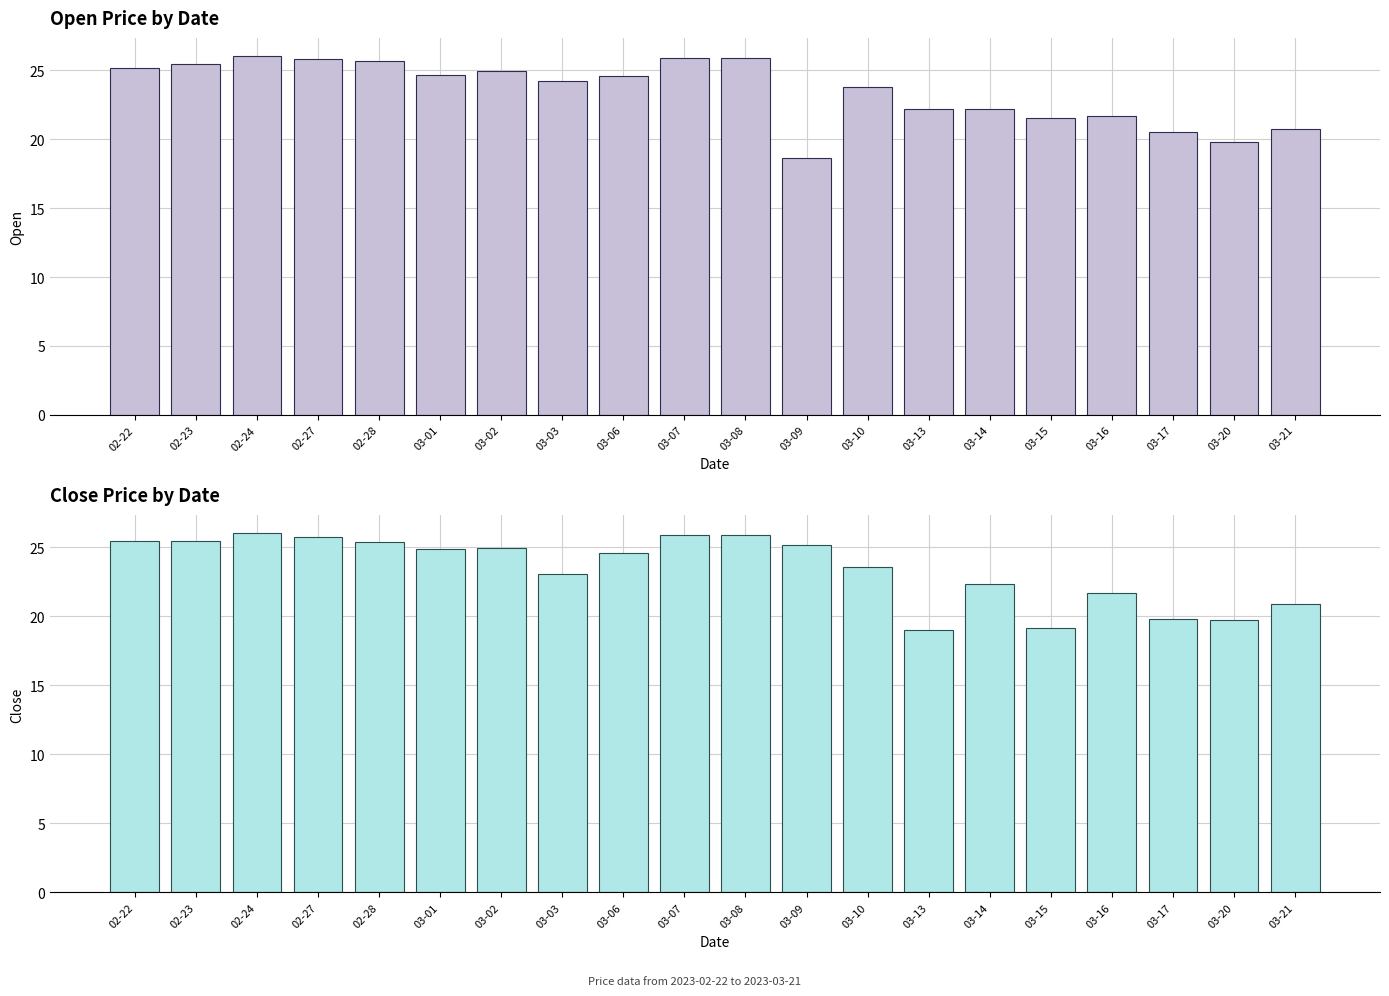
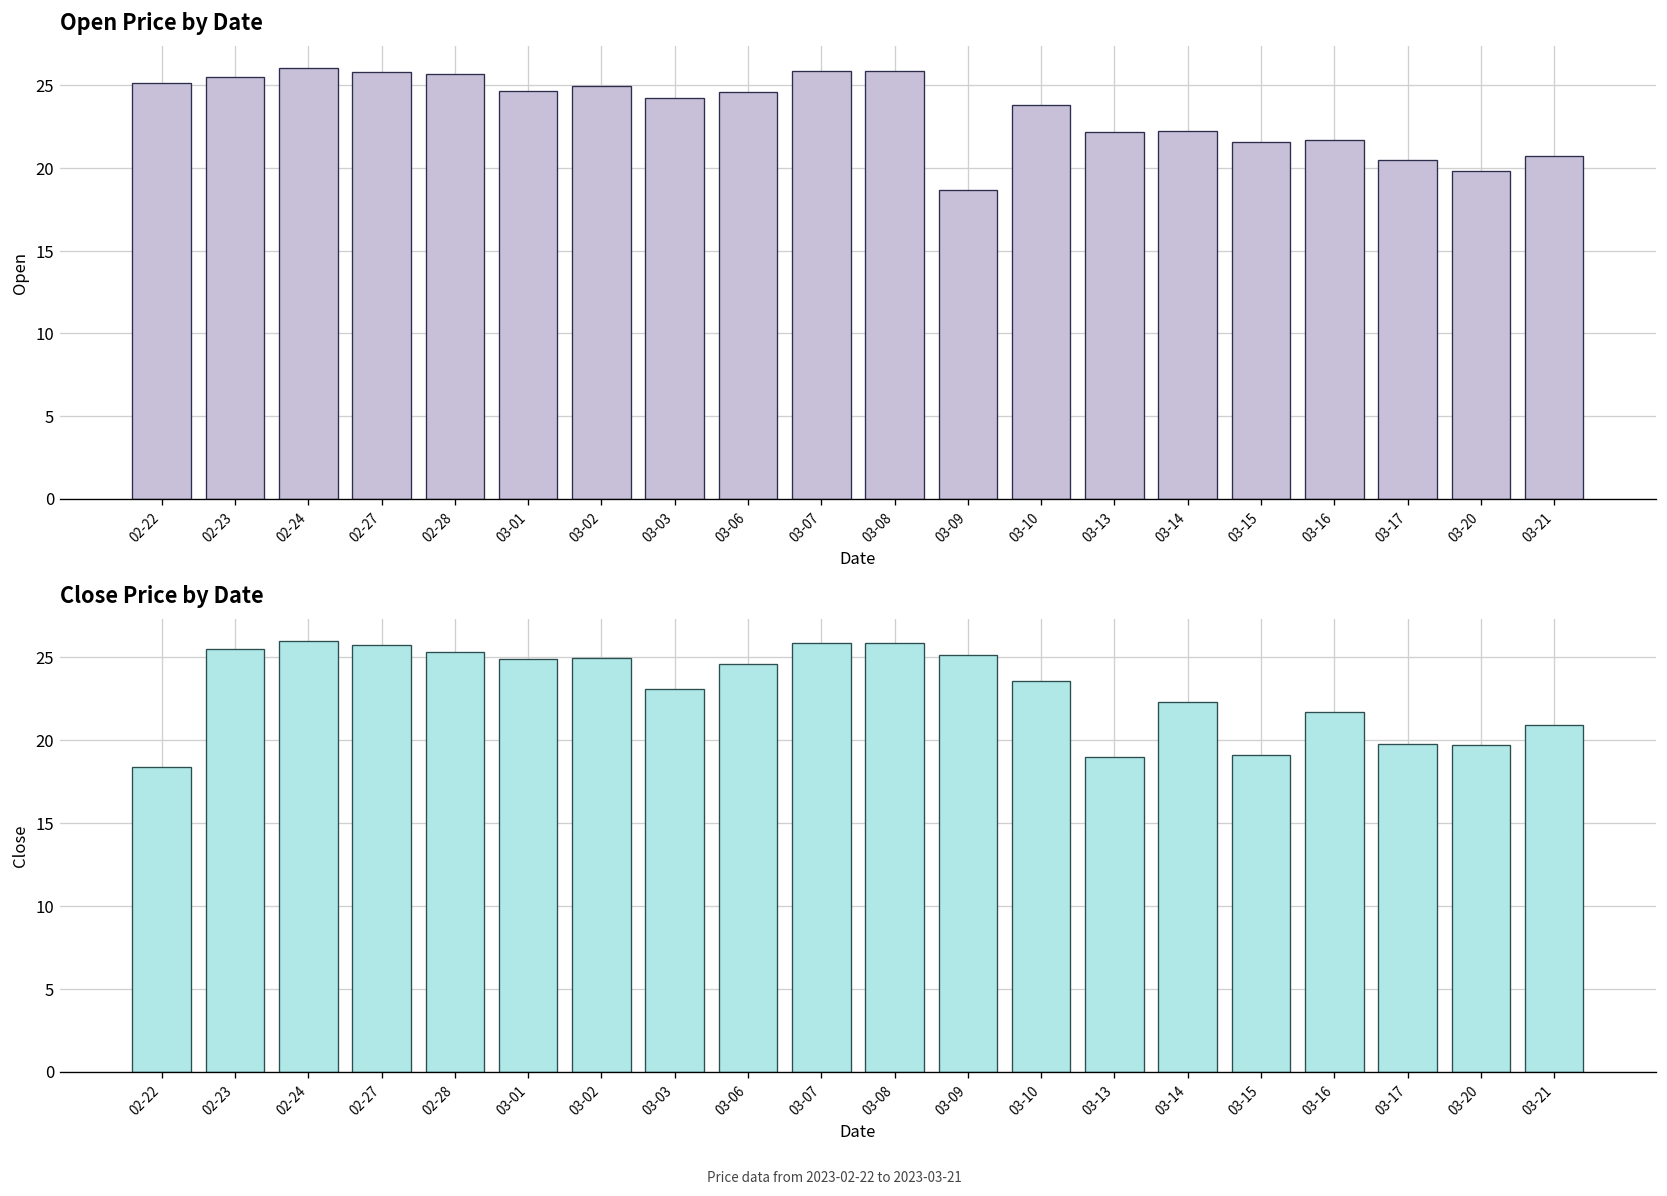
  {
    "Open Price by Date": {
      "02-22": 25.2,
      "02-23": 25.5,
      "02-24": 26.1,
      "02-27": 25.8,
      "02-28": 25.7,
      "03-01": 24.7,
      "03-02": 25.0,
      "03-03": 24.2,
      "03-06": 24.6,
      "03-07": 25.9,
      "03-08": 25.9,
      "03-09": 18.6,
      "03-10": 23.8,
      "03-13": 22.2,
      "03-14": 22.2,
      "03-15": 21.6,
      "03-16": 21.7,
      "03-17": 20.5,
      "03-20": 19.8,
      "03-21": 20.7
    },
    "Close Price by Date": {
-     "02-22": 25.4,
+     "02-22": 18.4,
      "02-23": 25.5,
      "02-24": 26.0,
      "02-27": 25.8,
      "02-28": 25.4,
      "03-01": 24.9,
      "03-02": 25.0,
      "03-03": 23.1,
      "03-06": 24.6,
      "03-07": 25.9,
      "03-08": 25.9,
      "03-09": 25.2,
      "03-10": 23.6,
      "03-13": 19.0,
      "03-14": 22.3,
      "03-15": 19.1,
      "03-16": 21.7,
      "03-17": 19.8,
      "03-20": 19.7,
      "03-21": 20.9
    }
  }
